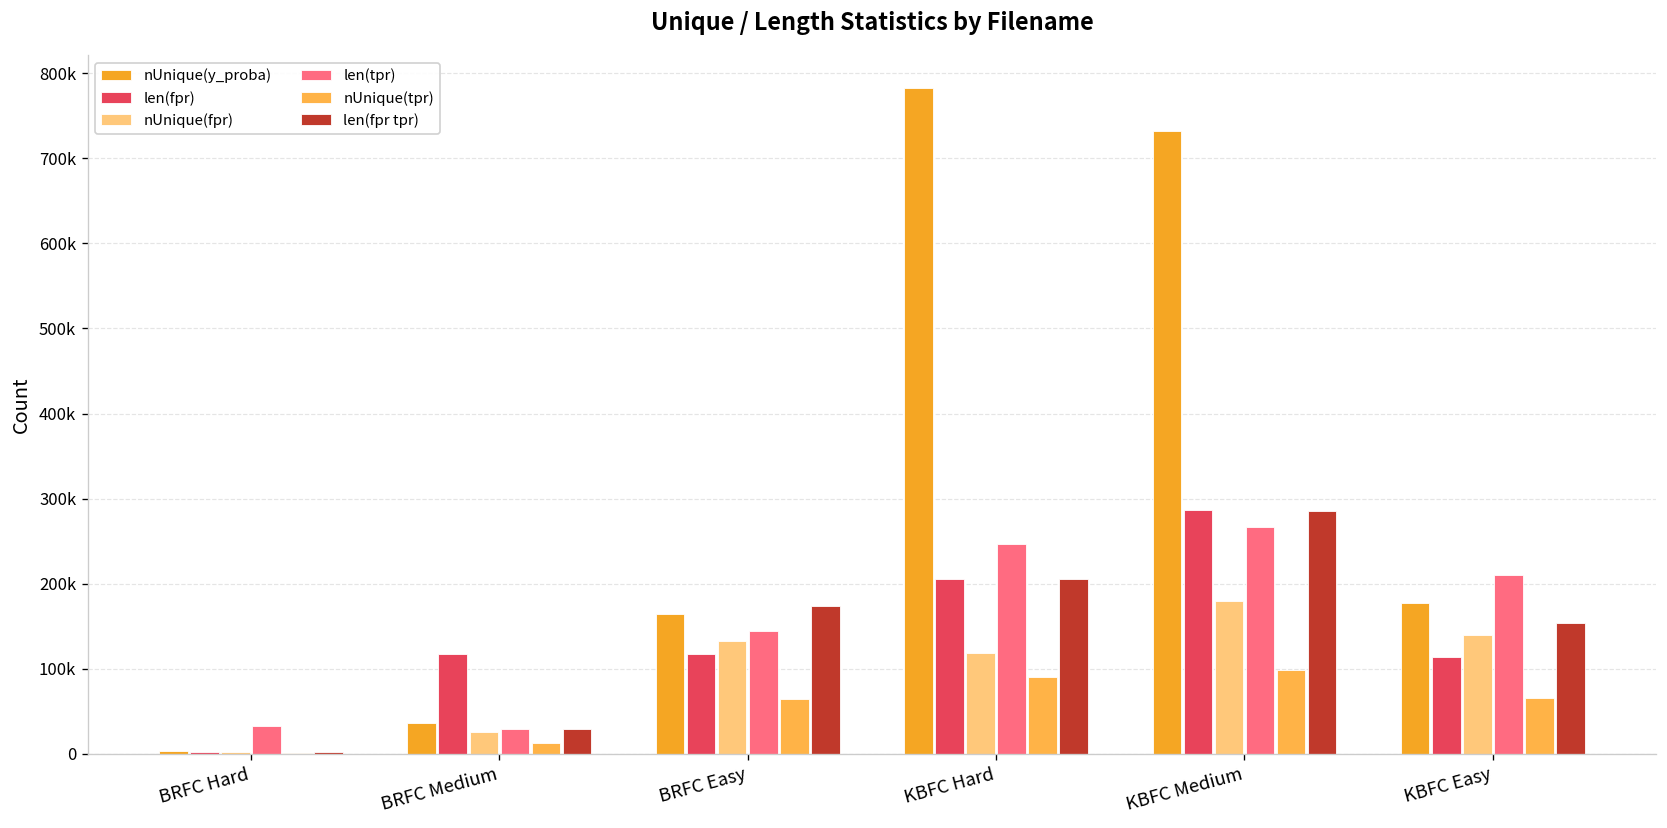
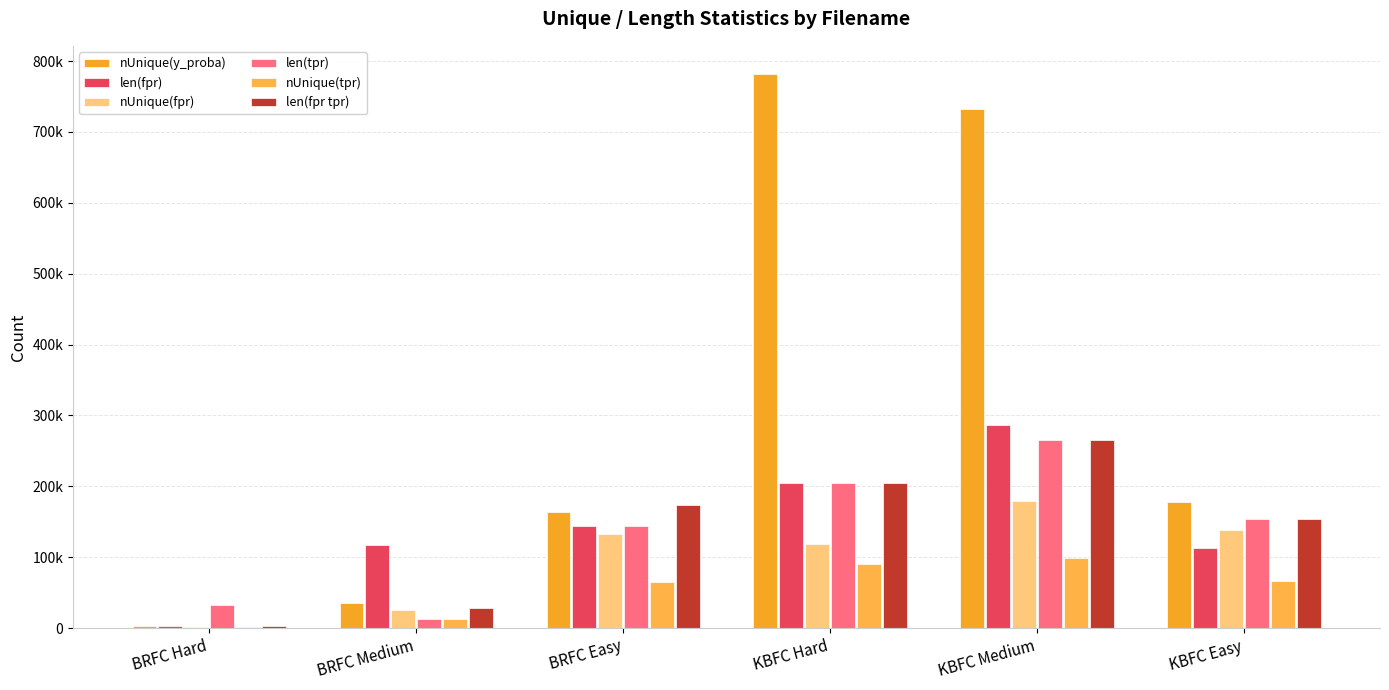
  {
    "len(fpr)": {
      "BRFC Medium": 120000,
-     "BRFC Easy": 120000,
+     "BRFC Easy": 140000,
      "KBFC Hard": 210000,
      "KBFC Medium": 290000,
      "KBFC Easy": 110000
    },
    "len(tpr)": {
      "BRFC Hard": 30000,
-     "BRFC Medium": 30000,
+     "BRFC Medium": 10000,
      "BRFC Easy": 140000,
-     "KBFC Hard": 250000,
+     "KBFC Hard": 210000,
      "KBFC Medium": 270000,
-     "KBFC Easy": 210000
+     "KBFC Easy": 150000
    },
    "len(fpr tpr)": {
      "BRFC Medium": 30000,
      "BRFC Easy": 170000,
      "KBFC Hard": 210000,
-     "KBFC Medium": 290000,
+     "KBFC Medium": 270000,
      "KBFC Easy": 150000
    }
  }
